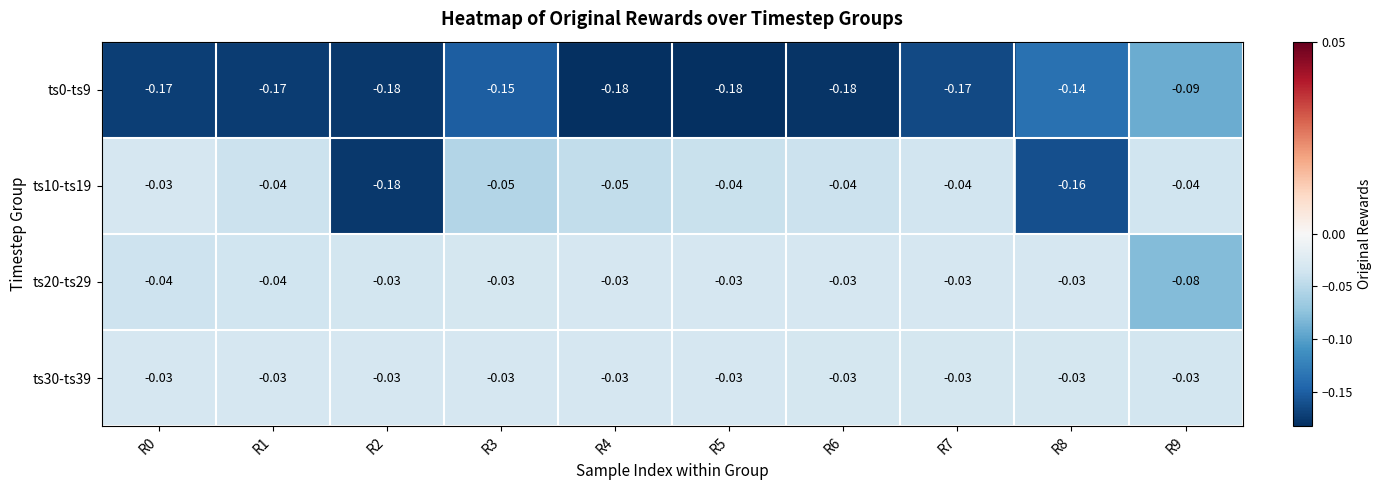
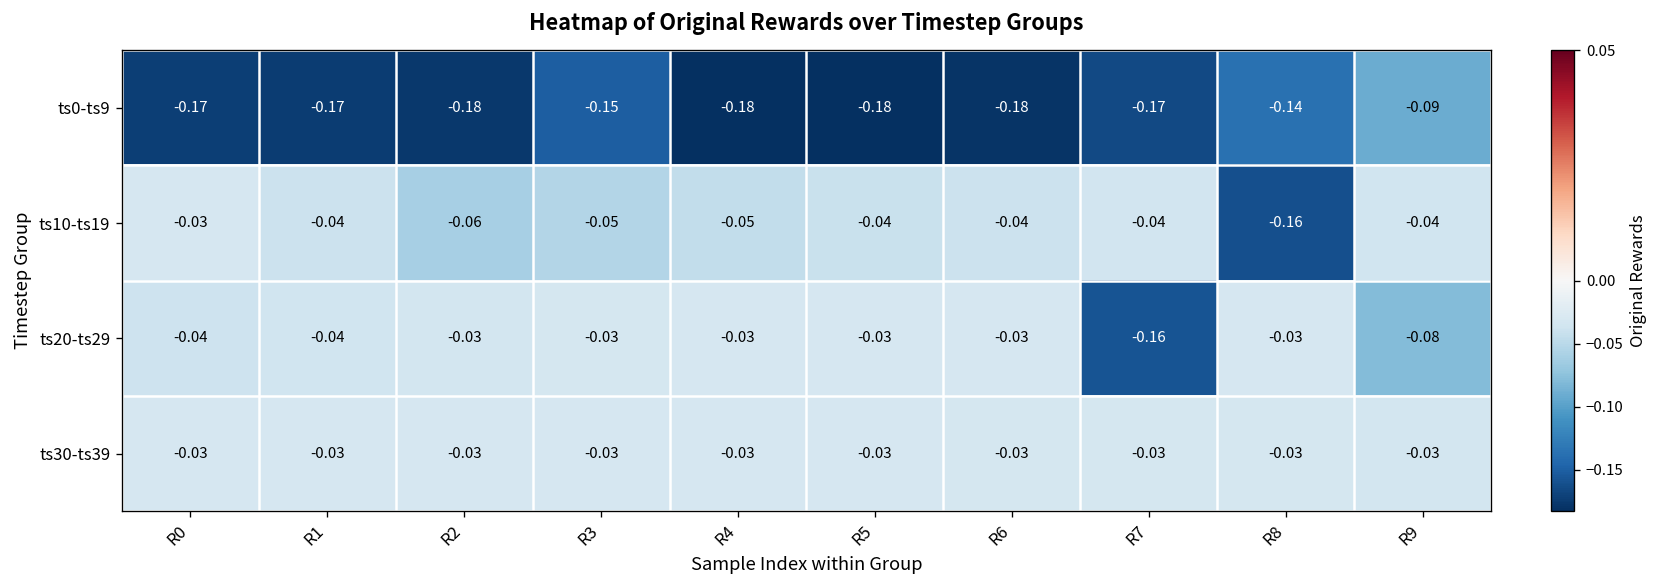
  {
    "ts0-ts9": {
      "R0": -0.17,
      "R1": -0.17,
      "R2": -0.18,
      "R3": -0.15,
      "R4": -0.18,
      "R5": -0.18,
      "R6": -0.18,
      "R7": -0.17,
      "R8": -0.14,
      "R9": -0.09
    },
    "ts10-ts19": {
      "R0": -0.03,
      "R1": -0.04,
-     "R2": -0.18,
+     "R2": -0.06,
      "R3": -0.05,
      "R4": -0.05,
      "R5": -0.04,
      "R6": -0.04,
      "R7": -0.04,
      "R8": -0.16,
      "R9": -0.04
    },
    "ts20-ts29": {
      "R0": -0.04,
      "R1": -0.04,
      "R2": -0.03,
      "R3": -0.03,
      "R4": -0.03,
      "R5": -0.03,
      "R6": -0.03,
-     "R7": -0.03,
+     "R7": -0.16,
      "R8": -0.03,
      "R9": -0.08
    },
    "ts30-ts39": {
      "R0": -0.03,
      "R1": -0.03,
      "R2": -0.03,
      "R3": -0.03,
      "R4": -0.03,
      "R5": -0.03,
      "R6": -0.03,
      "R7": -0.03,
      "R8": -0.03,
      "R9": -0.03
    }
  }
